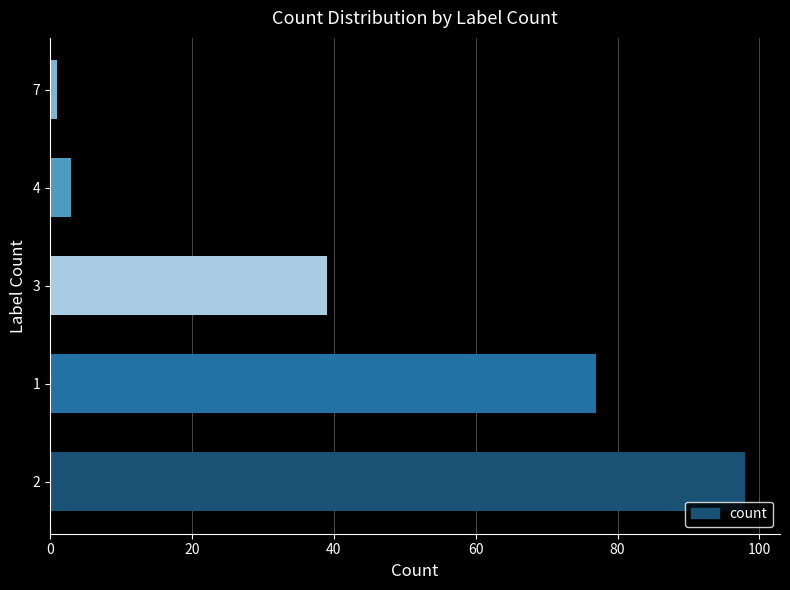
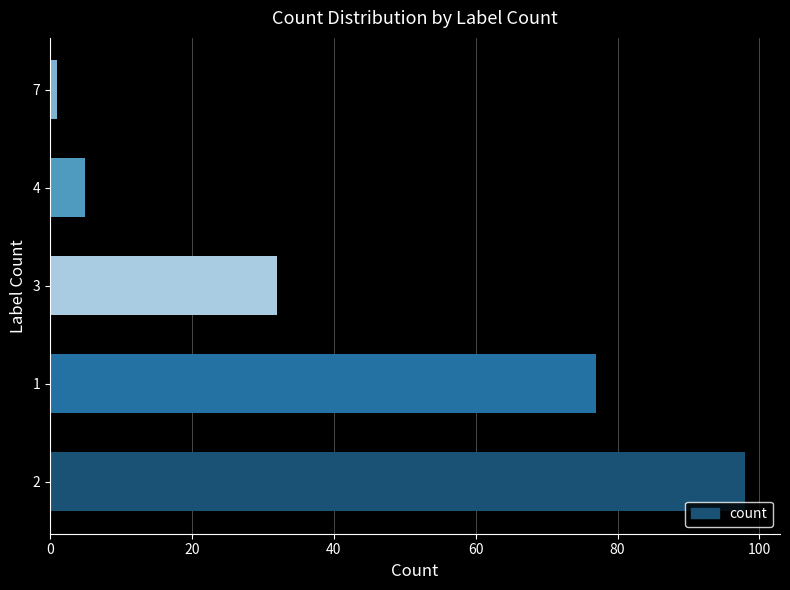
  {
    "7": 1,
-   "4": 3,
-   "3": 39,
+   "4": 5,
+   "3": 32,
    "1": 77,
    "2": 98
  }
